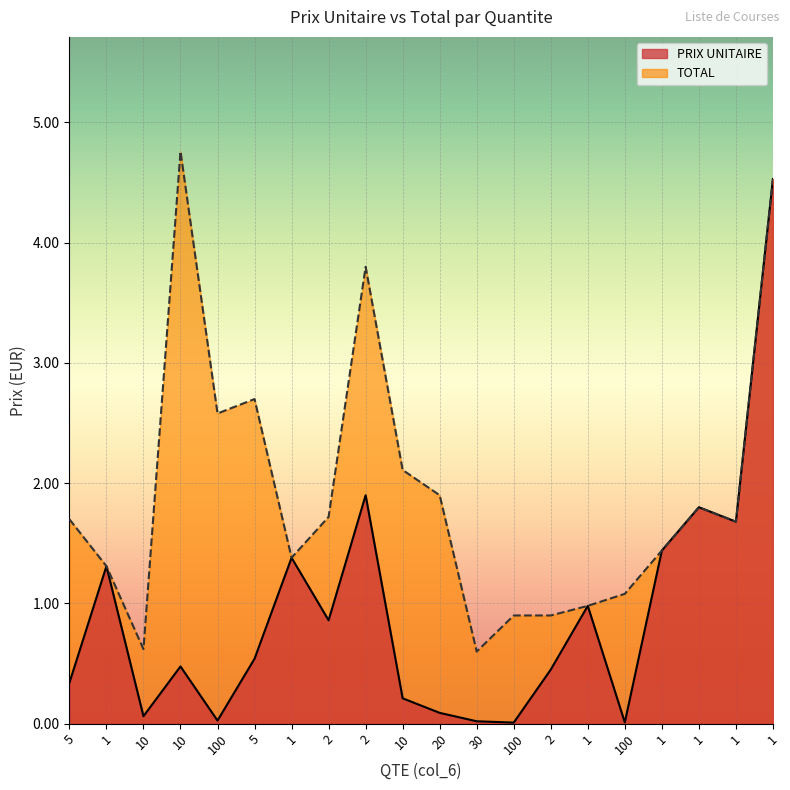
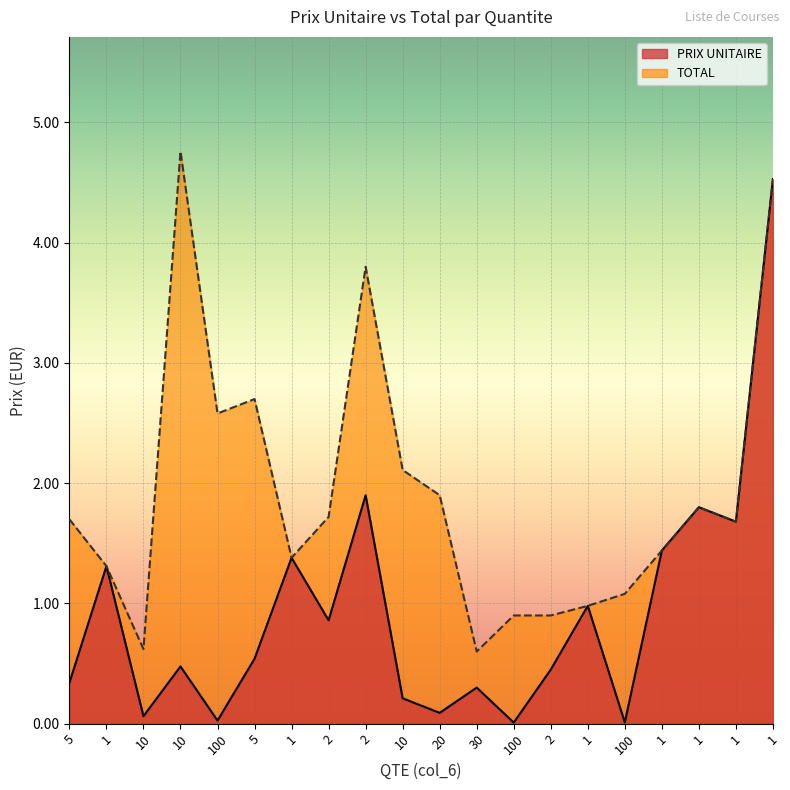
  {
    "PRIX UNITAIRE": {
      "20": 0.09,
-     "30": 0.02
+     "30": 0.30
    },
    "TOTAL": {
      "20": 1.90,
      "30": 0.60
    }
  }
